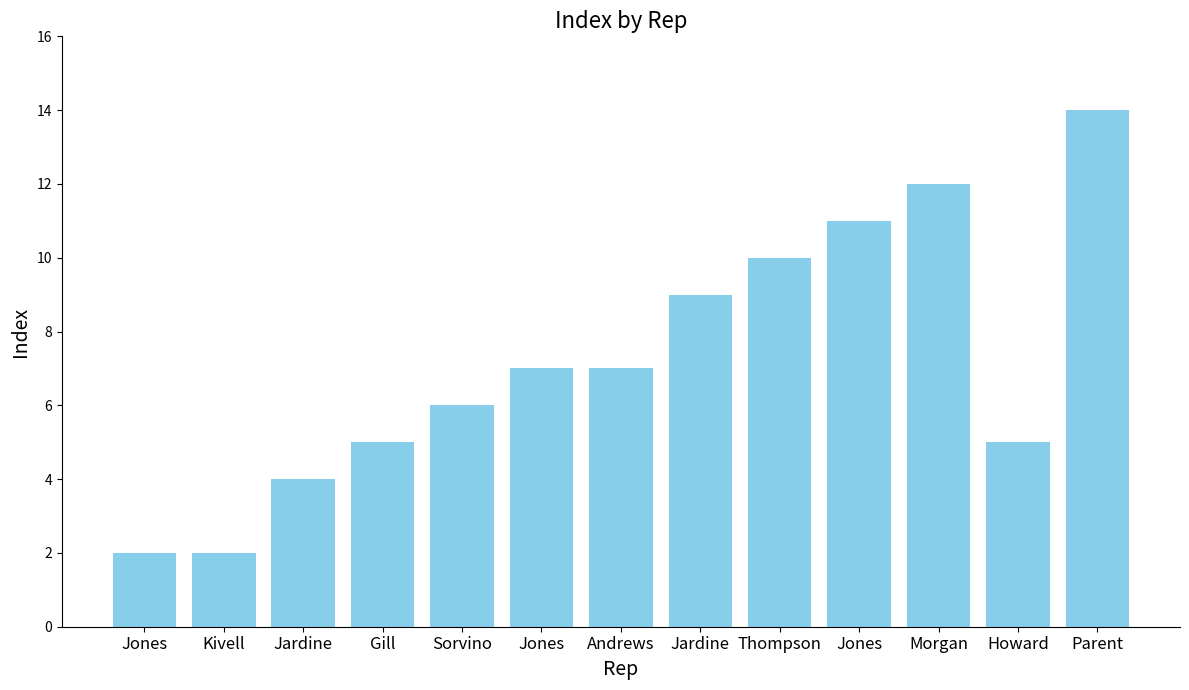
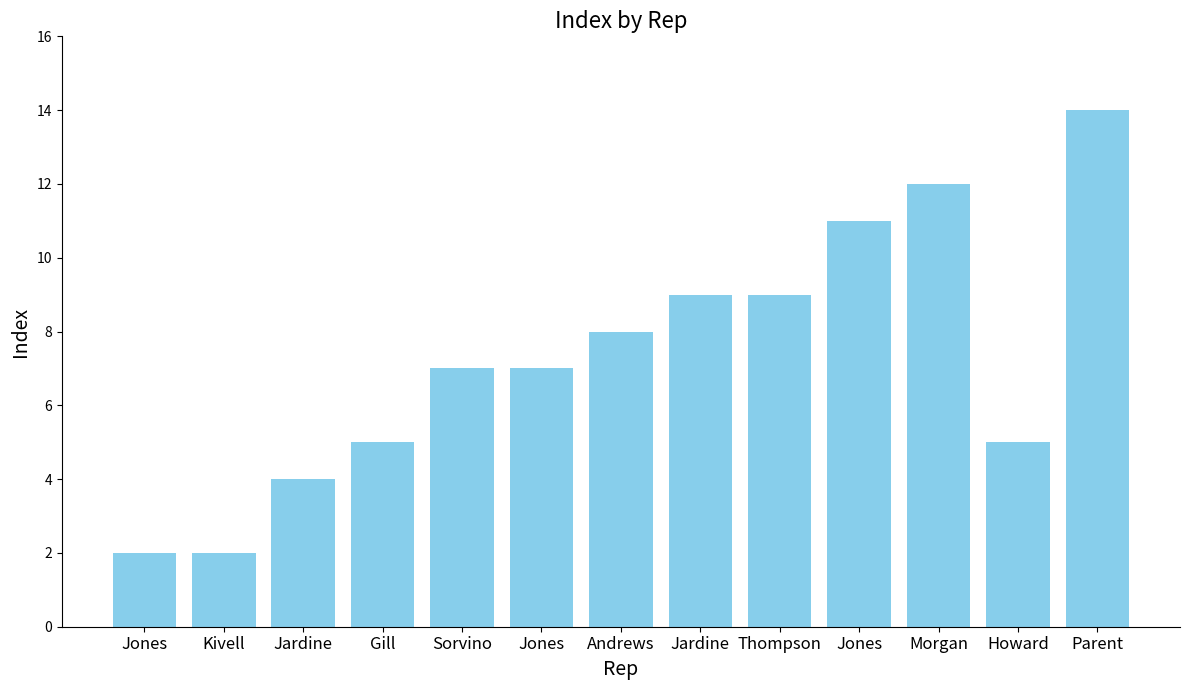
  {
    "Kivell": 2,
    "Gill": 5,
-   "Sorvino": 6,
-   "Andrews": 7,
-   "Thompson": 10,
+   "Sorvino": 7,
+   "Andrews": 8,
+   "Thompson": 9,
    "Morgan": 12,
    "Howard": 5,
    "Parent": 14
  }
